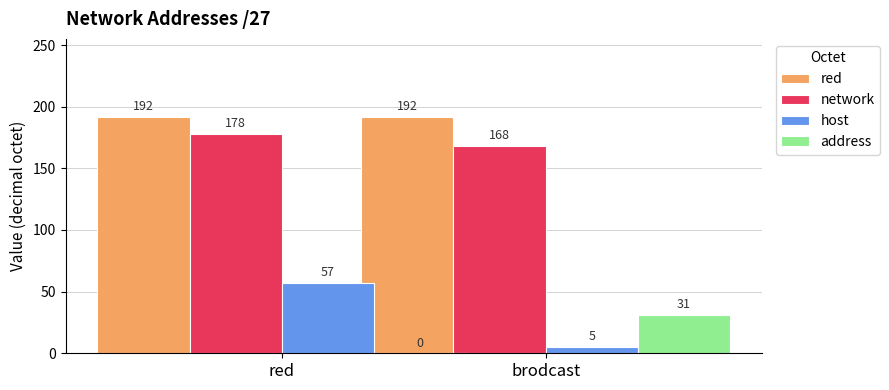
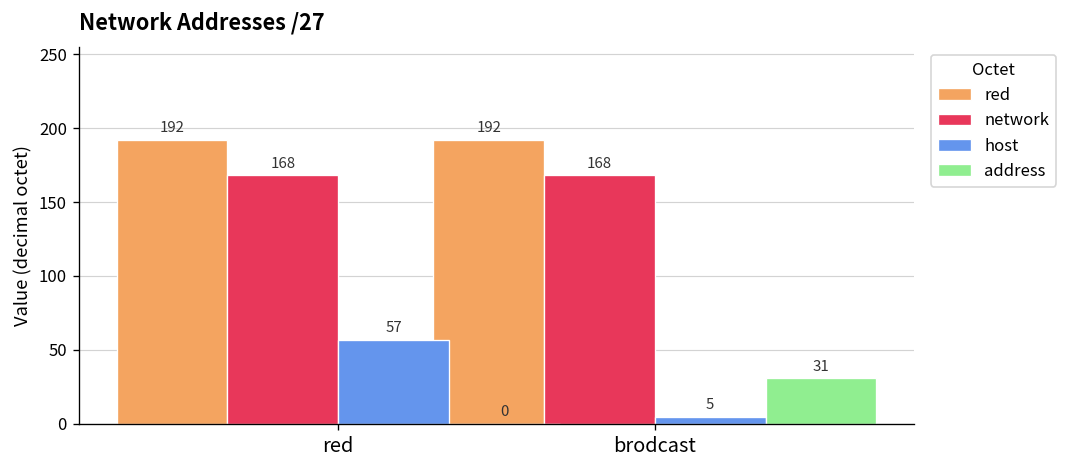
  {
    "network": {
-     "red": 178,
+     "red": 168,
      "brodcast": 168
    },
    "host": {
      "red": 57,
      "brodcast": 5
    }
  }
